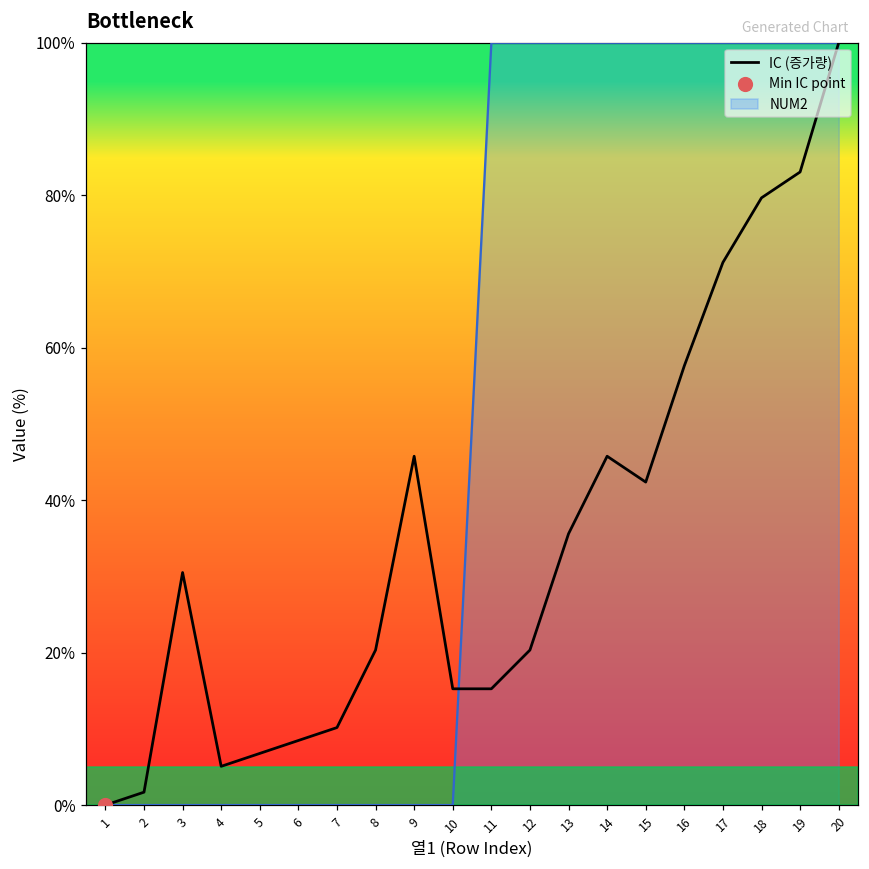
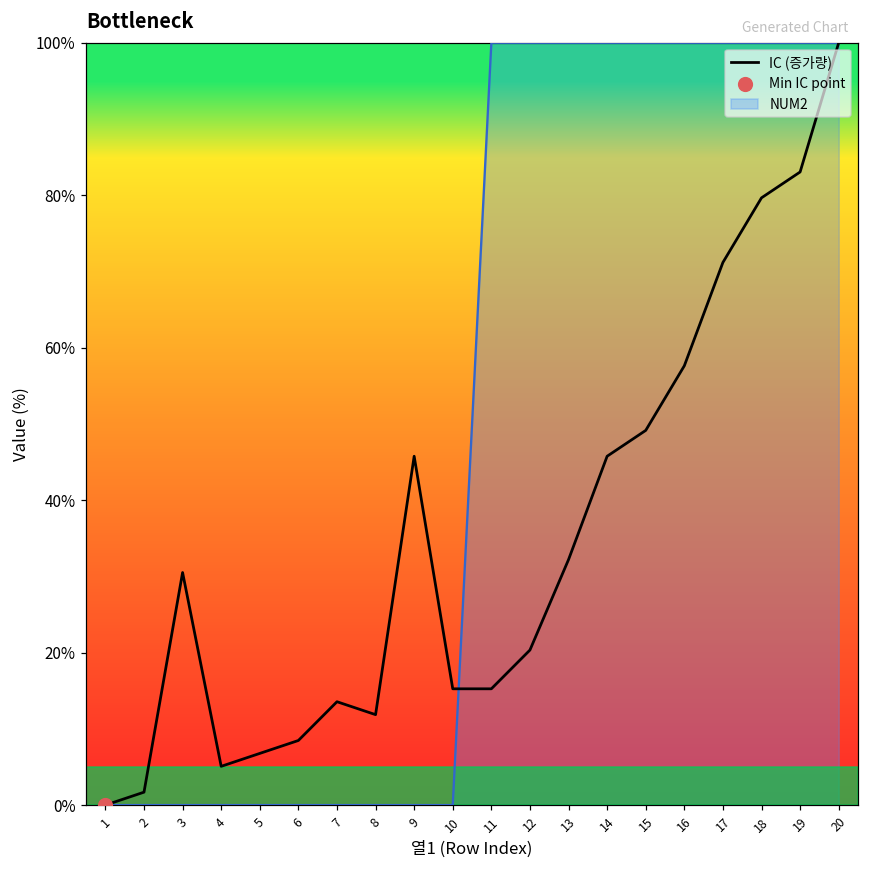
  {
    "IC (증가량)": {
      "3": "31%",
      "4": "5%",
      "5": "7%",
      "6": "8%",
-     "7": "10%",
-     "8": "20%",
+     "7": "14%",
+     "8": "12%",
      "9": "46%",
      "10": "15%",
      "11": "15%",
      "12": "20%",
-     "13": "36%",
+     "13": "32%",
      "14": "46%",
-     "15": "42%",
+     "15": "49%",
      "16": "58%",
      "17": "71%",
      "18": "80%",
      "19": "83%"
    },
    "NUM2": {
      "11": "100%",
      "12": "100%",
      "13": "100%",
      "14": "100%",
      "15": "100%",
      "16": "100%",
      "17": "100%",
      "18": "100%",
      "19": "100%"
    }
  }
